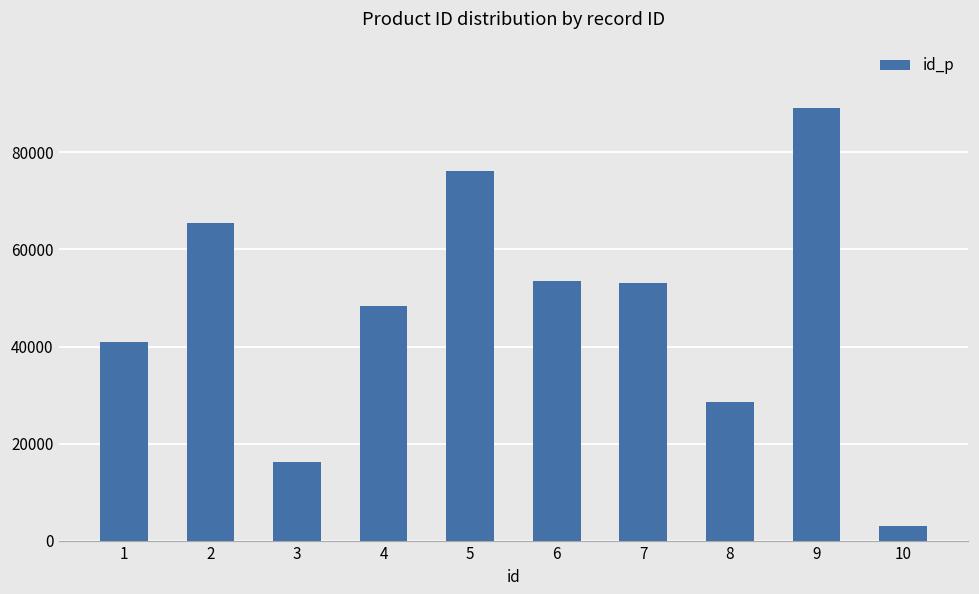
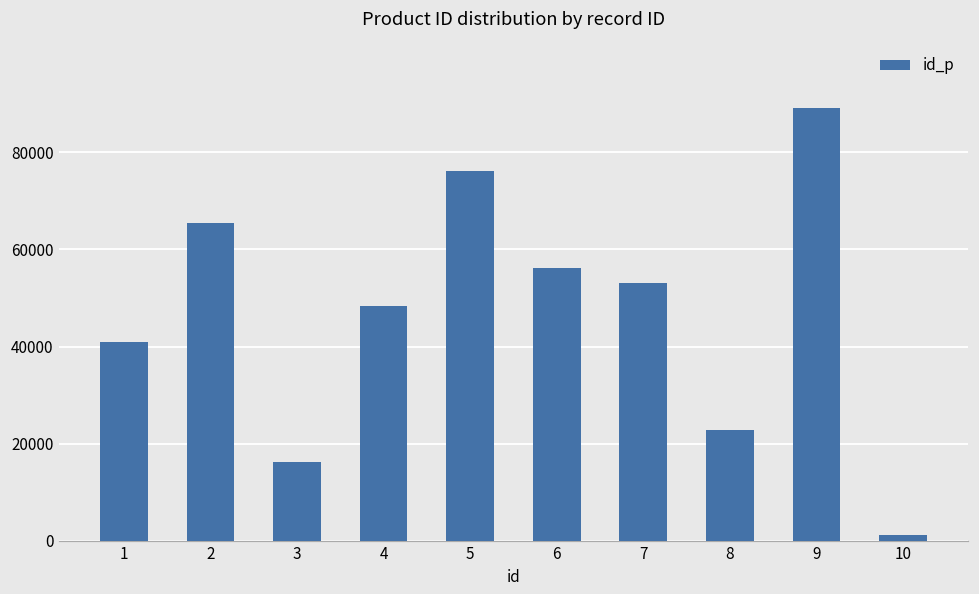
  {
    "1": 41000,
    "2": 65000,
    "3": 16000,
    "4": 48000,
    "5": 76000,
-   "6": 54000,
+   "6": 56000,
    "7": 53000,
-   "8": 29000,
+   "8": 23000,
    "9": 89000,
-   "10": 3000
+   "10": 1000
  }
